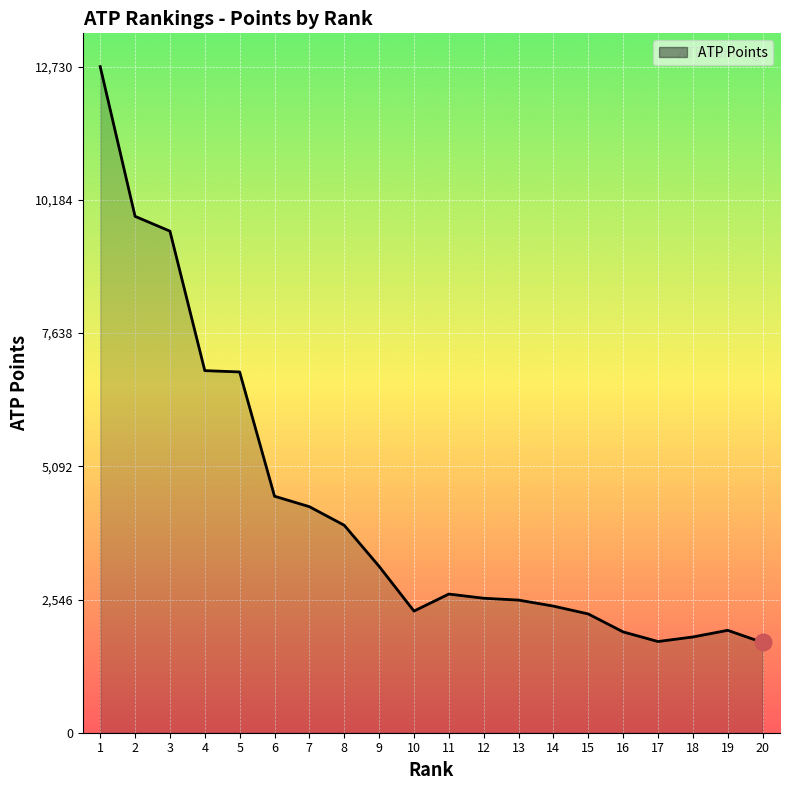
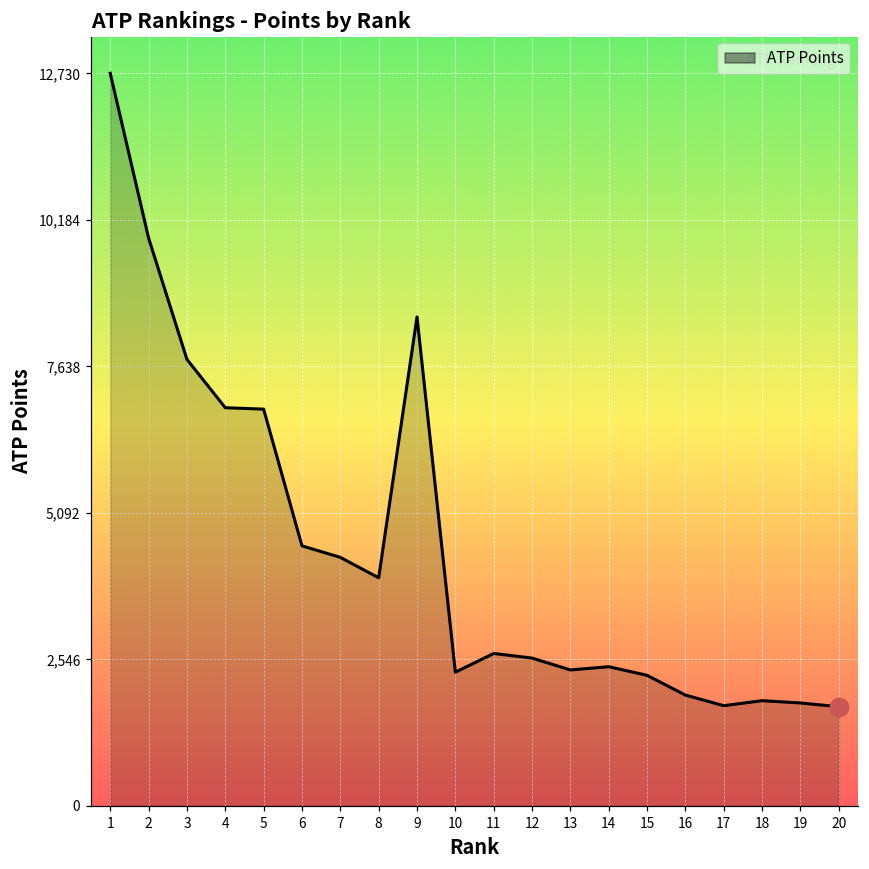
  {
    "ATP Points": {
      "1": "12,700",
      "2": "9,900",
-     "3": "9,600",
+     "3": "7,800",
      "4": "6,900",
      "5": "6,900",
      "6": "4,500",
      "7": "4,300",
      "8": "4,000",
-     "9": "3,200",
+     "9": "8,500",
      "10": "2,300",
      "11": "2,700",
      "12": "2,600",
-     "13": "2,500",
+     "13": "2,400",
      "14": "2,400",
      "15": "2,300",
      "16": "1,900",
      "17": "1,700",
      "18": "1,800",
-     "19": "2,000"
+     "19": "1,800"
    }
  }
